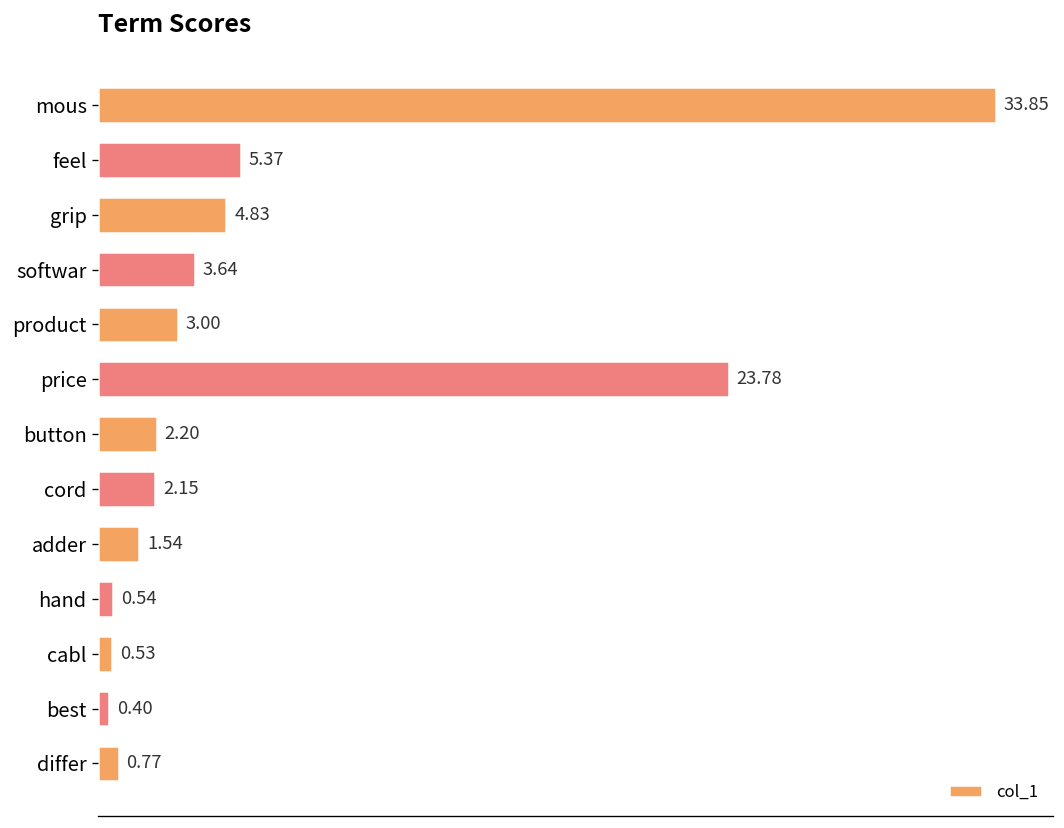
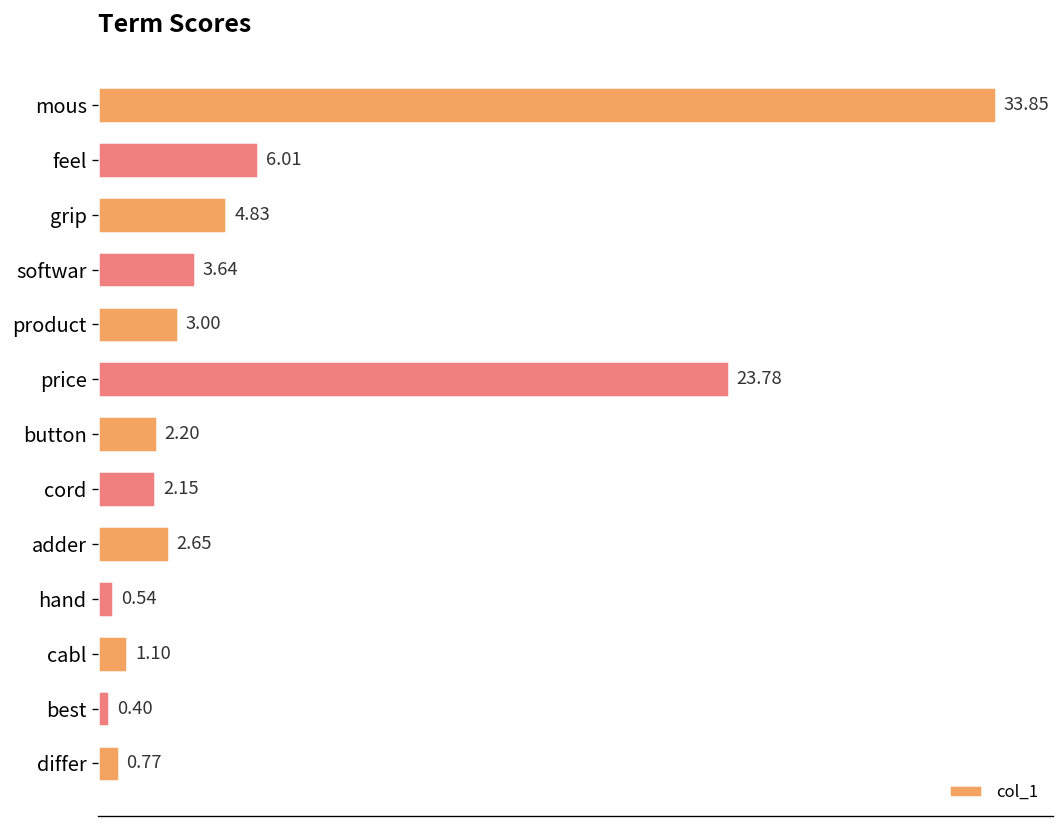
  {
    "mous": 33.85,
-   "feel": 5.37,
+   "feel": 6.01,
    "grip": 4.83,
    "softwar": 3.64,
    "product": 3.00,
    "price": 23.78,
    "button": 2.20,
    "cord": 2.15,
-   "adder": 1.54,
+   "adder": 2.65,
    "hand": 0.54,
-   "cabl": 0.53,
+   "cabl": 1.10,
    "best": 0.40,
    "differ": 0.77
  }
